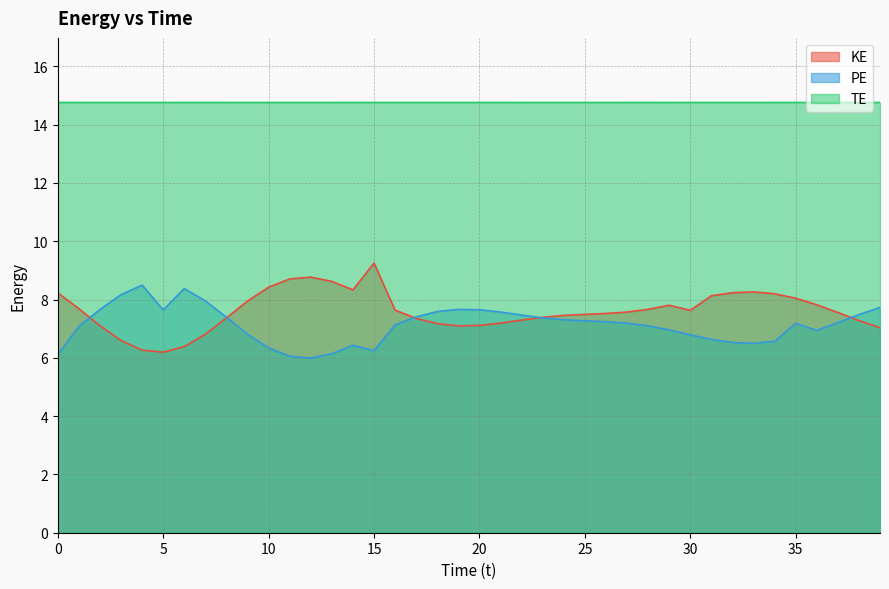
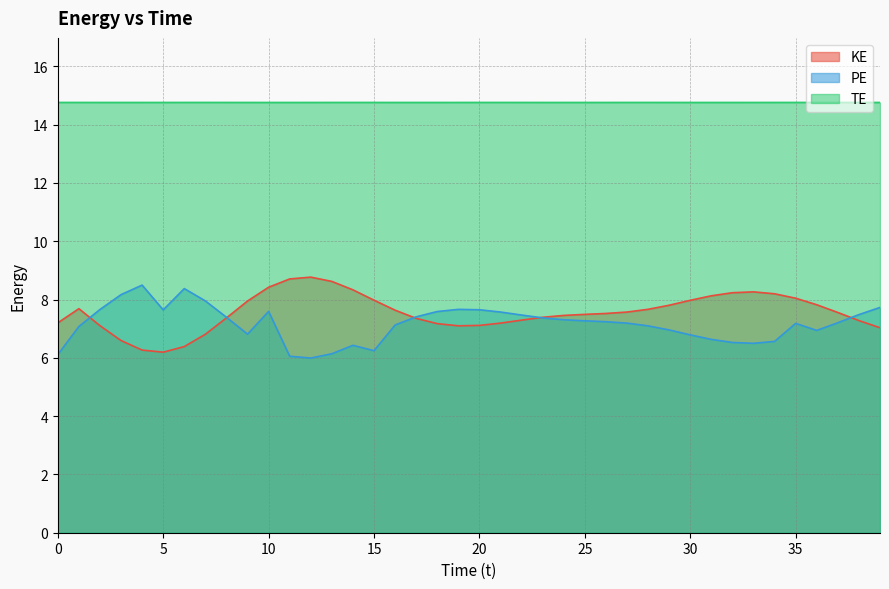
  {
    "KE": {
-     "0": 8.2,
+     "0": 7.2,
      "5": 6.2,
      "10": 8.4,
-     "15": 9.3,
+     "15": 8.0,
      "20": 7.1,
      "25": 7.5,
-     "30": 7.6,
+     "30": 8.0,
      "35": 8.0
    },
    "PE": {
      "0": 6.1,
      "5": 7.6,
-     "10": 6.3,
+     "10": 7.6,
      "15": 6.2,
      "20": 7.7,
      "25": 7.3,
      "30": 6.8,
      "35": 7.2
    },
    "TE": {
      "0": 14.8,
      "5": 14.8,
      "10": 14.8,
      "15": 14.8,
      "20": 14.8,
      "25": 14.8,
      "30": 14.8,
      "35": 14.8
    }
  }
